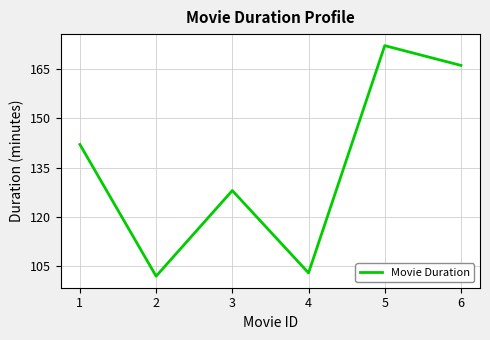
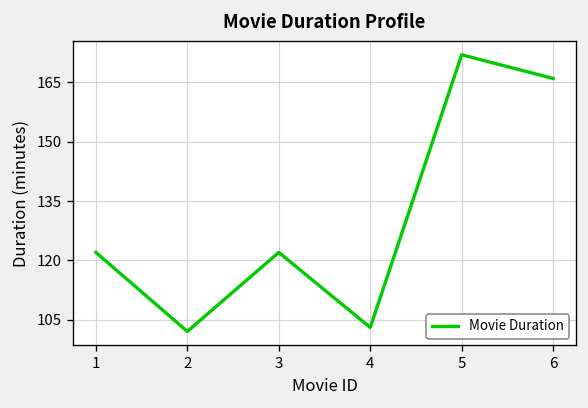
  {
-   "1": 142,
+   "1": 122,
    "2": 102,
-   "3": 128,
+   "3": 122,
    "4": 103,
    "5": 172,
    "6": 166
  }
